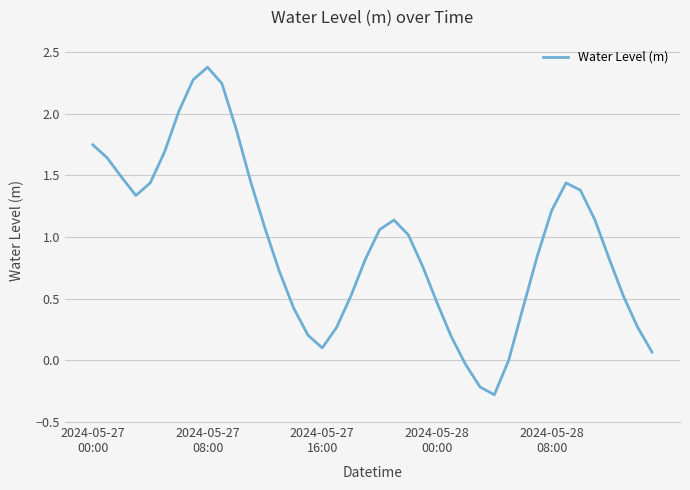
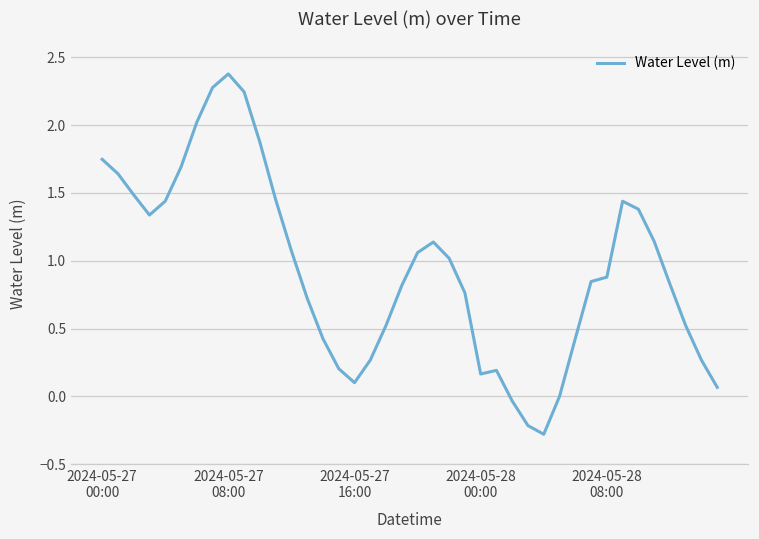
  {
    "2024-05-27 00:00": 1.75,
    "2024-05-27 08:00": 2.38,
    "2024-05-27 16:00": 0.10,
-   "2024-05-28 00:00": 0.47,
-   "2024-05-28 08:00": 1.22
+   "2024-05-28 00:00": 0.16,
+   "2024-05-28 08:00": 0.88
  }
